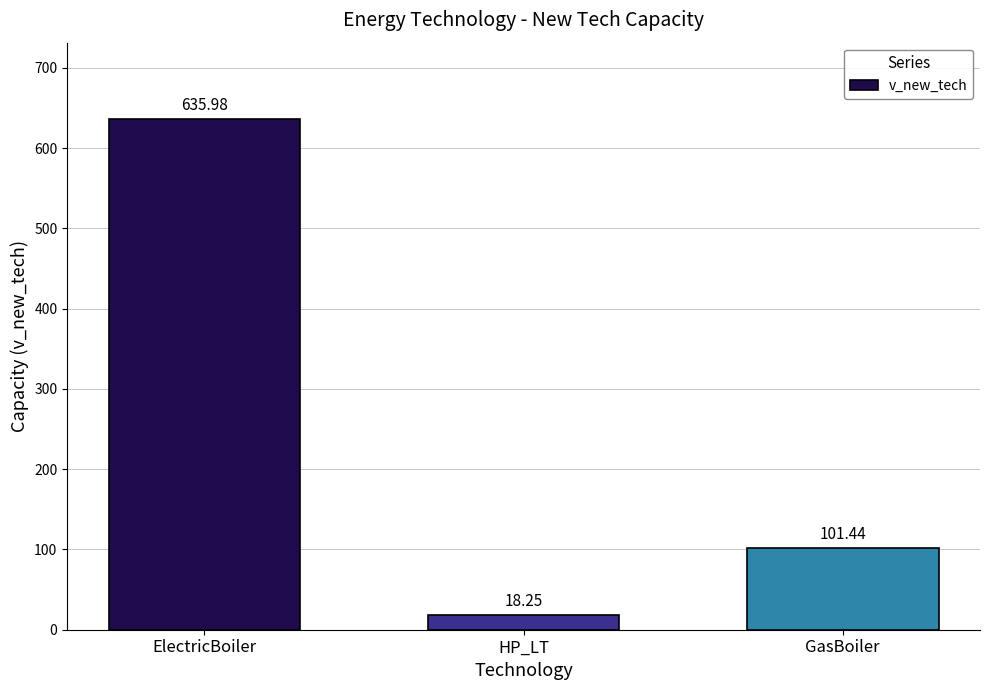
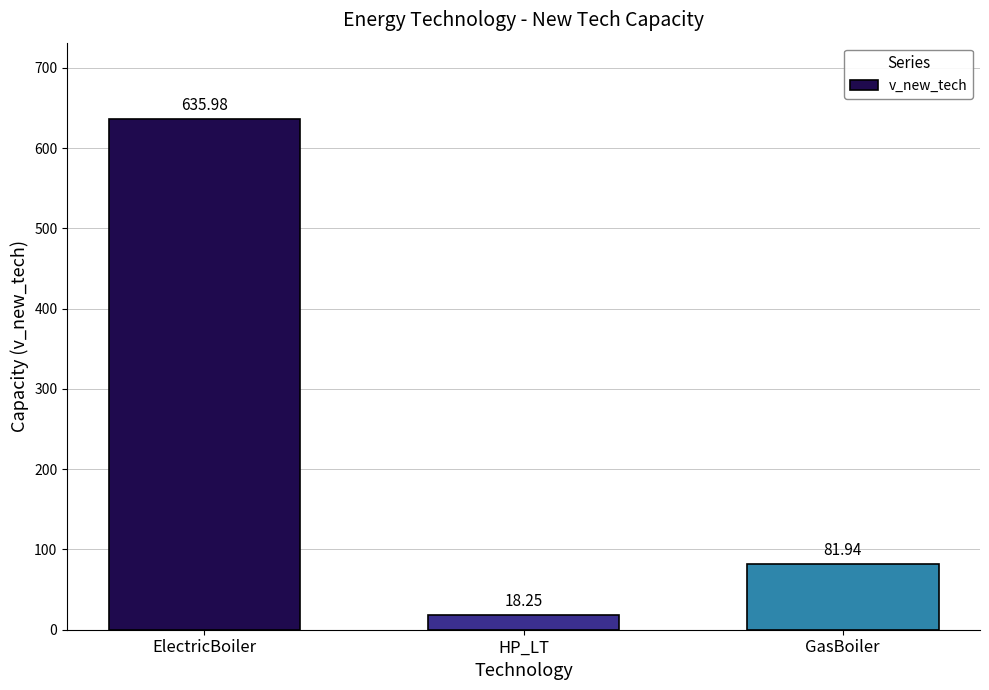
  {
    "ElectricBoiler": 635.98,
    "HP_LT": 18.25,
-   "GasBoiler": 101.44
+   "GasBoiler": 81.94
  }
